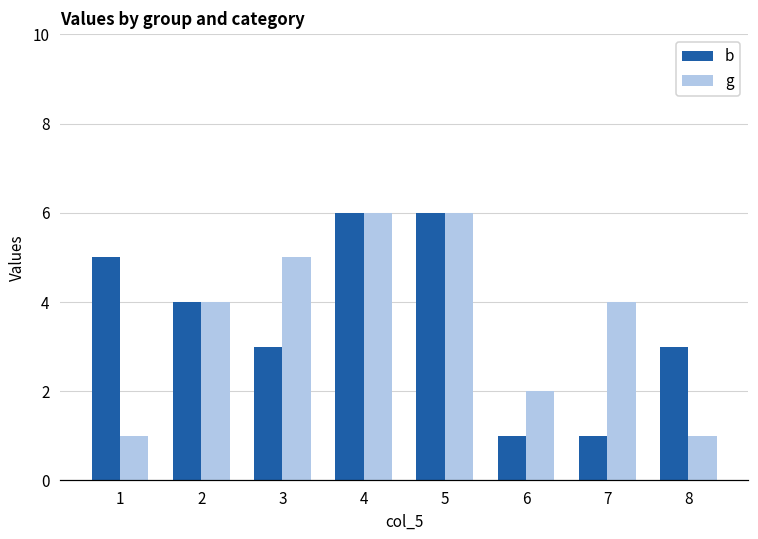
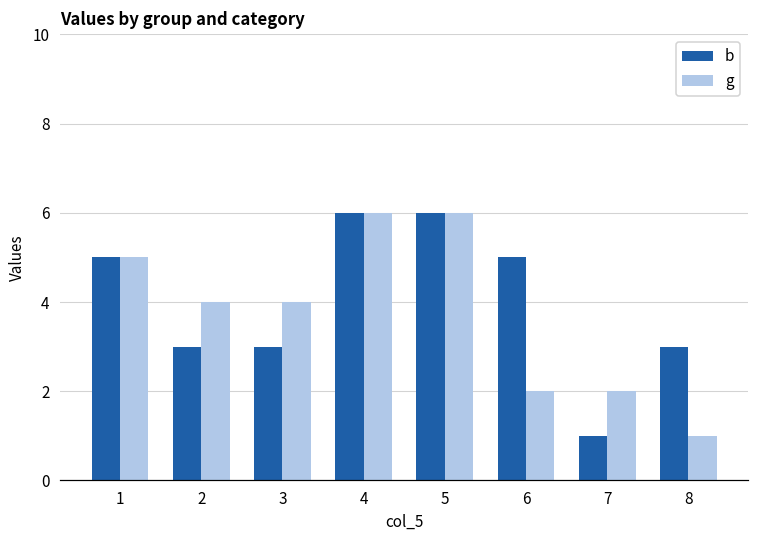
  {
    "b": {
      "1": 5,
-     "2": 4,
+     "2": 3,
      "3": 3,
      "4": 6,
      "5": 6,
-     "6": 1,
+     "6": 5,
      "7": 1,
      "8": 3
    },
    "g": {
-     "1": 1,
+     "1": 5,
      "2": 4,
-     "3": 5,
+     "3": 4,
      "4": 6,
      "5": 6,
      "6": 2,
-     "7": 4,
+     "7": 2,
      "8": 1
    }
  }
